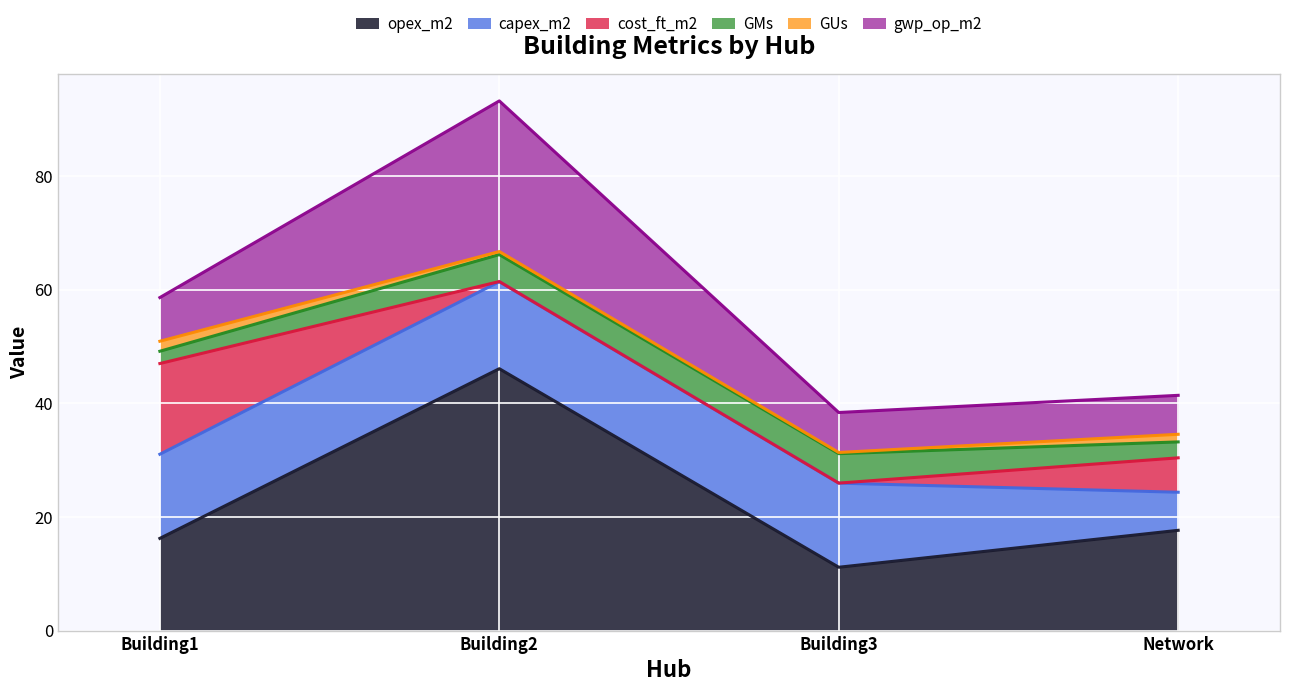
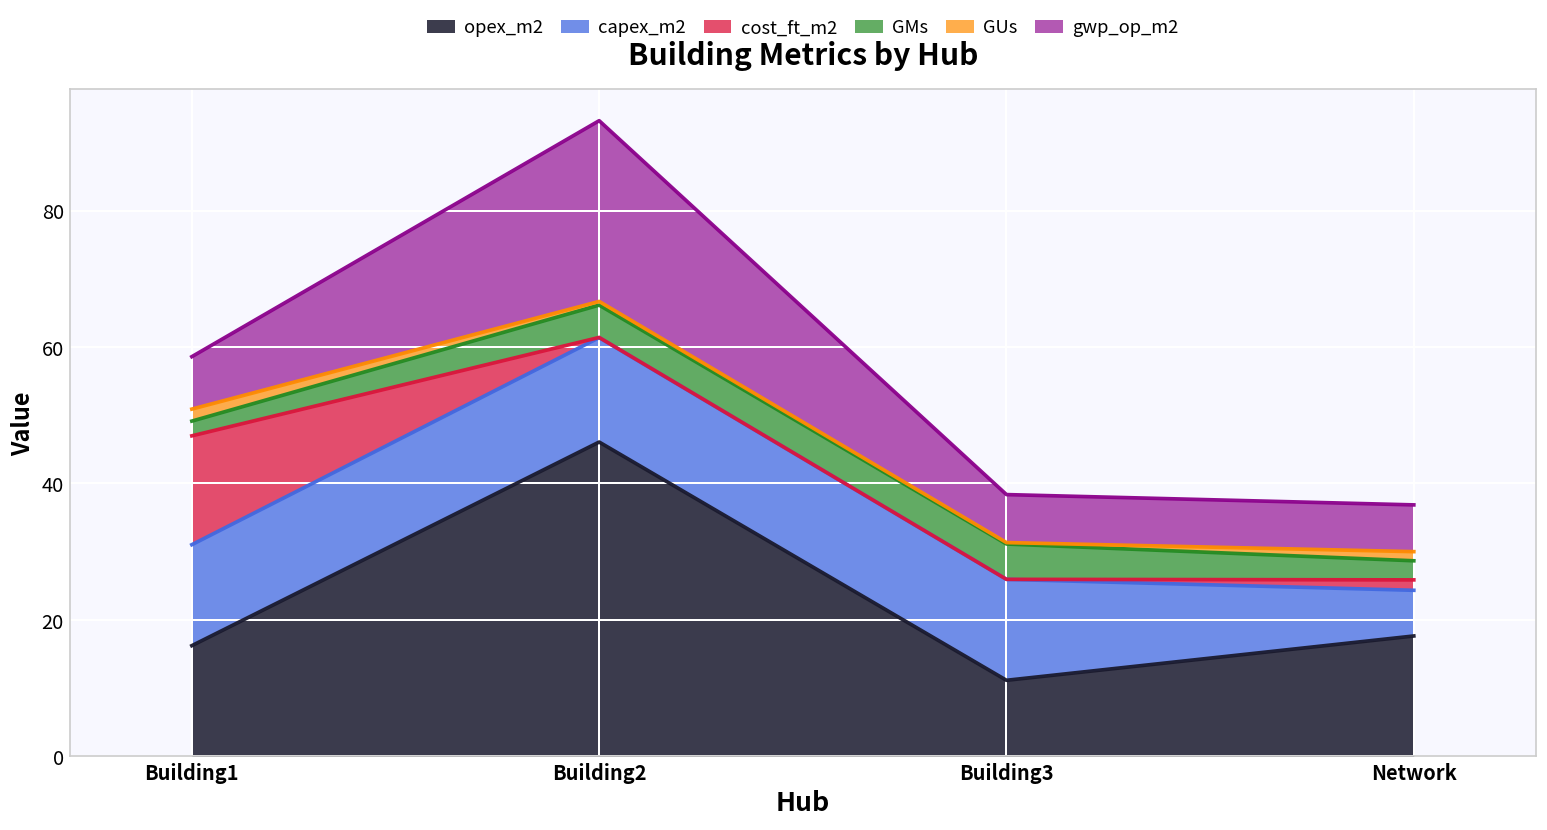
  {
    "opex_m2": {
      "Building1": 16,
      "Building2": 46,
      "Building3": 11,
      "Network": 18
    },
    "capex_m2": {
      "Building1": 15,
      "Network": 7
    },
    "cost_ft_m2": {
      "Building1": 16,
-     "Network": 6
+     "Network": 2
    },
    "GMs": {
      "Building1": 2,
      "Building2": 5,
      "Network": 3
    },
    "GUs": {
      "Building1": 2,
      "Building2": 1,
      "Network": 1
    },
    "gwp_op_m2": {
      "Building1": 8,
      "Building2": 26,
      "Building3": 7,
      "Network": 7
    }
  }
